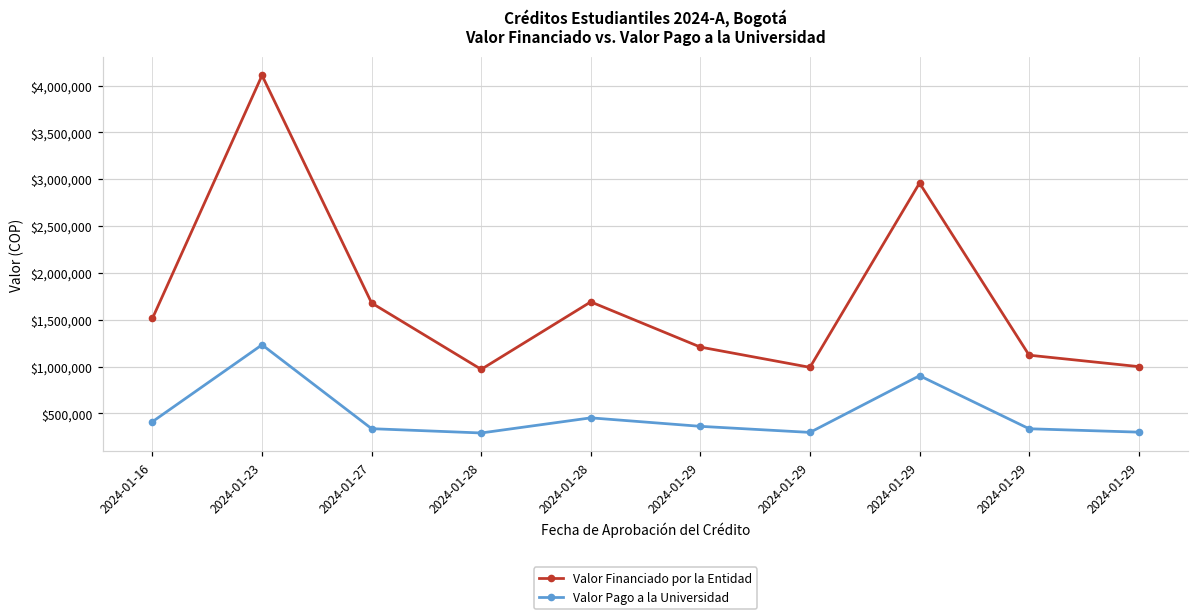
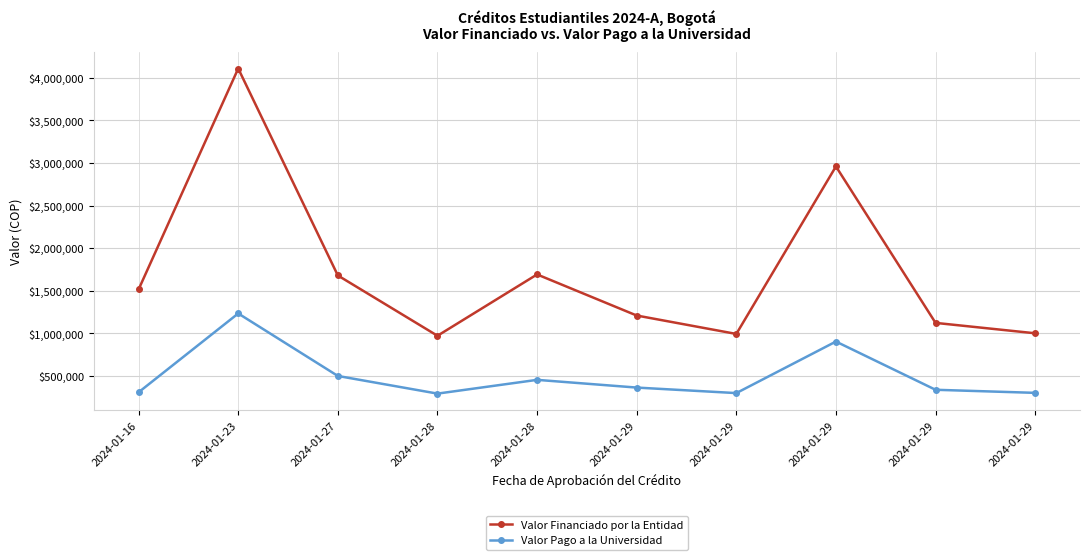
  {
    "Valor Financiado por la Entidad": {
      "2024-01-16": "$1,500,000",
      "2024-01-23": "$4,100,000",
      "2024-01-27": "$1,700,000"
    },
    "Valor Pago a la Universidad": {
-     "2024-01-16": "$400,000",
+     "2024-01-16": "$300,000",
      "2024-01-23": "$1,200,000",
-     "2024-01-27": "$300,000"
+     "2024-01-27": "$500,000"
    }
  }
